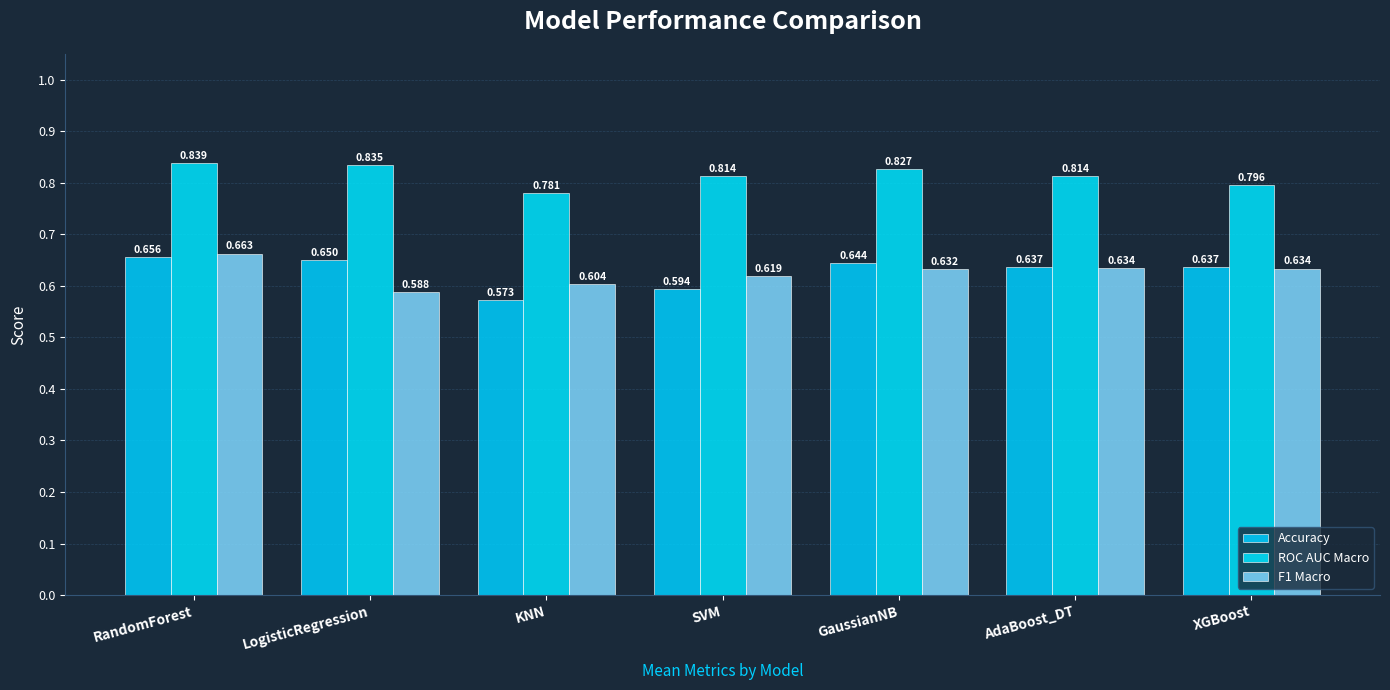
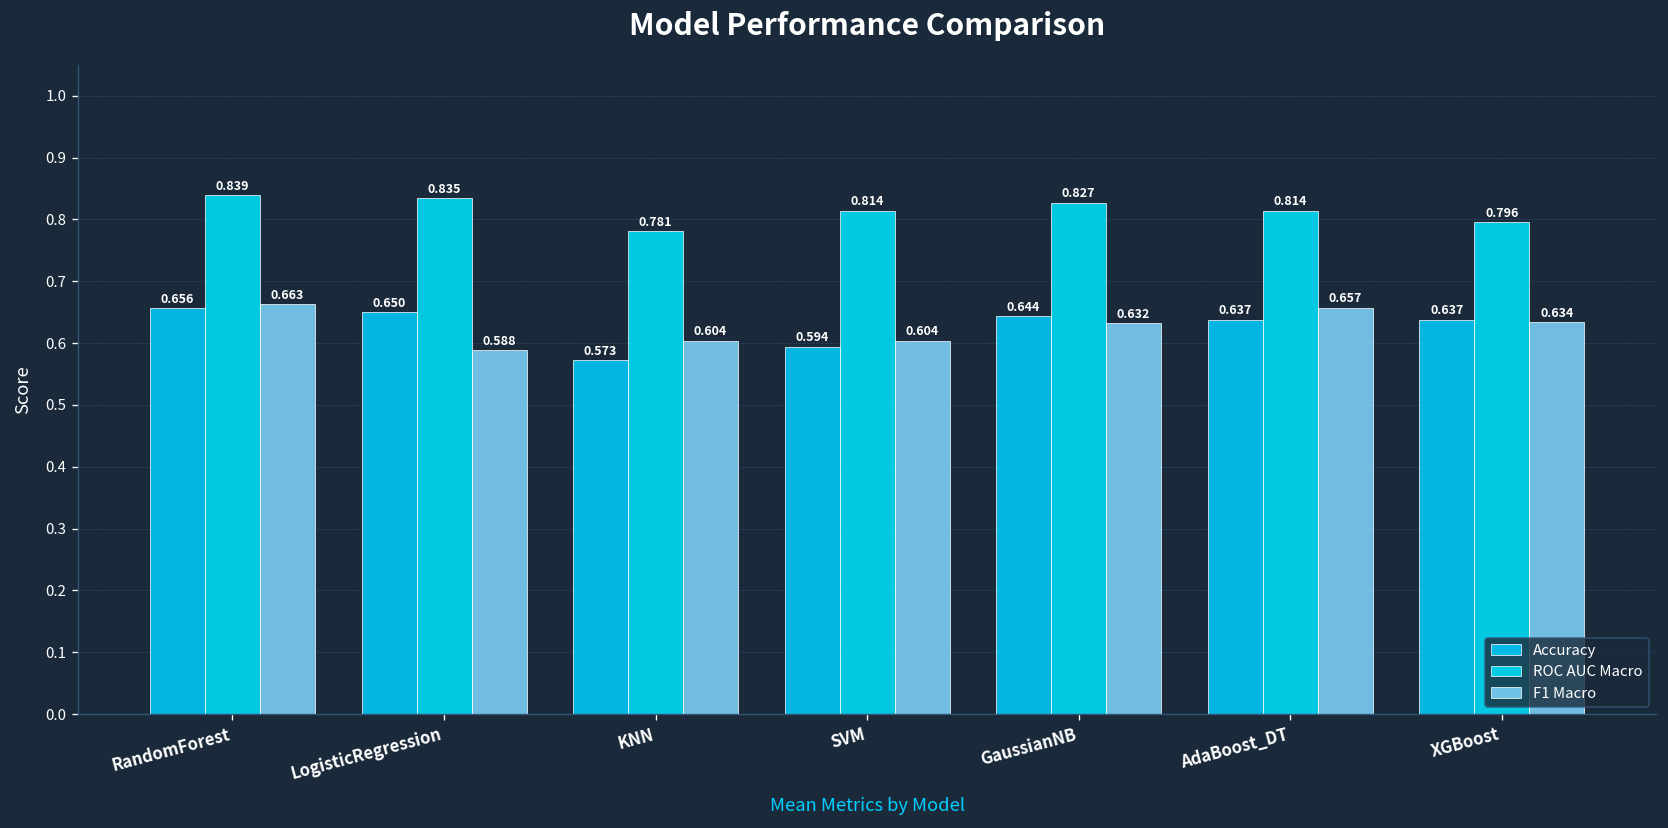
  {
    "F1 Macro": {
      "RandomForest": 0.663,
      "LogisticRegression": 0.588,
      "KNN": 0.604,
-     "SVM": 0.619,
+     "SVM": 0.604,
      "GaussianNB": 0.632,
-     "AdaBoost_DT": 0.634,
+     "AdaBoost_DT": 0.657,
      "XGBoost": 0.634
    }
  }
